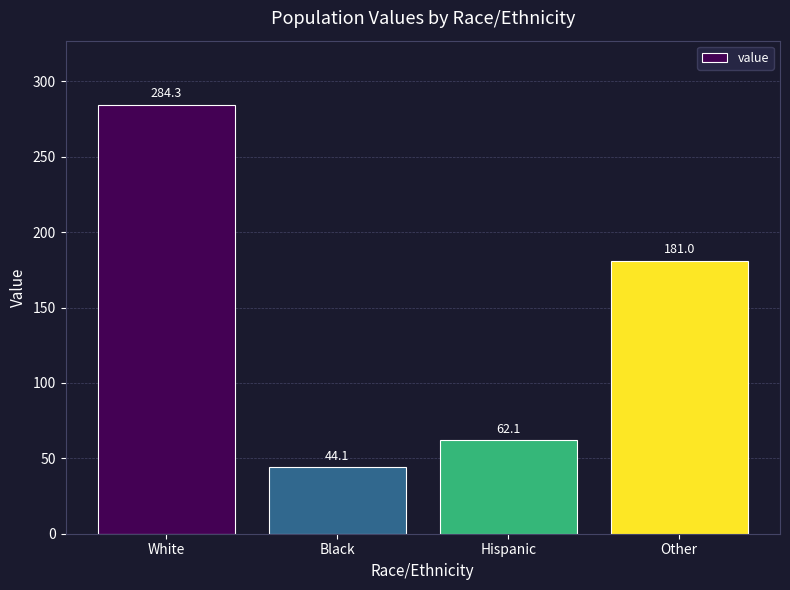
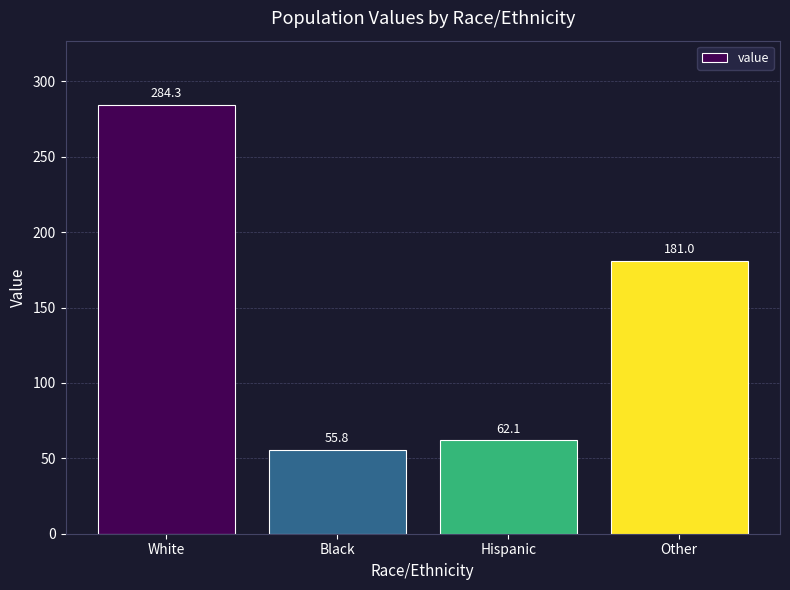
  {
    "White": 284.3,
-   "Black": 44.1,
+   "Black": 55.8,
    "Hispanic": 62.1,
    "Other": 181.0
  }
